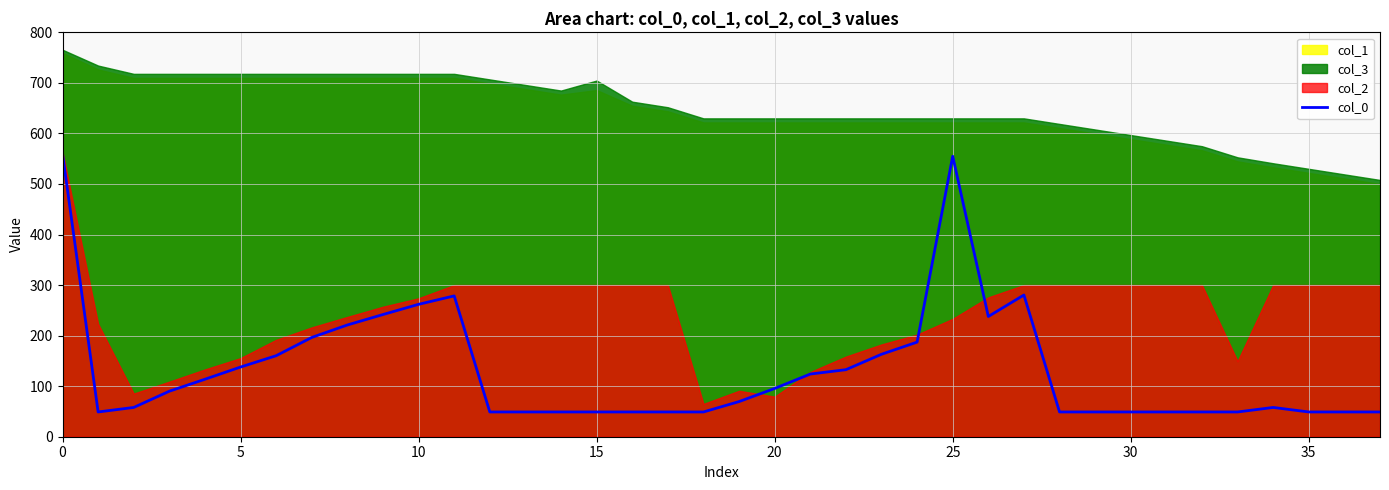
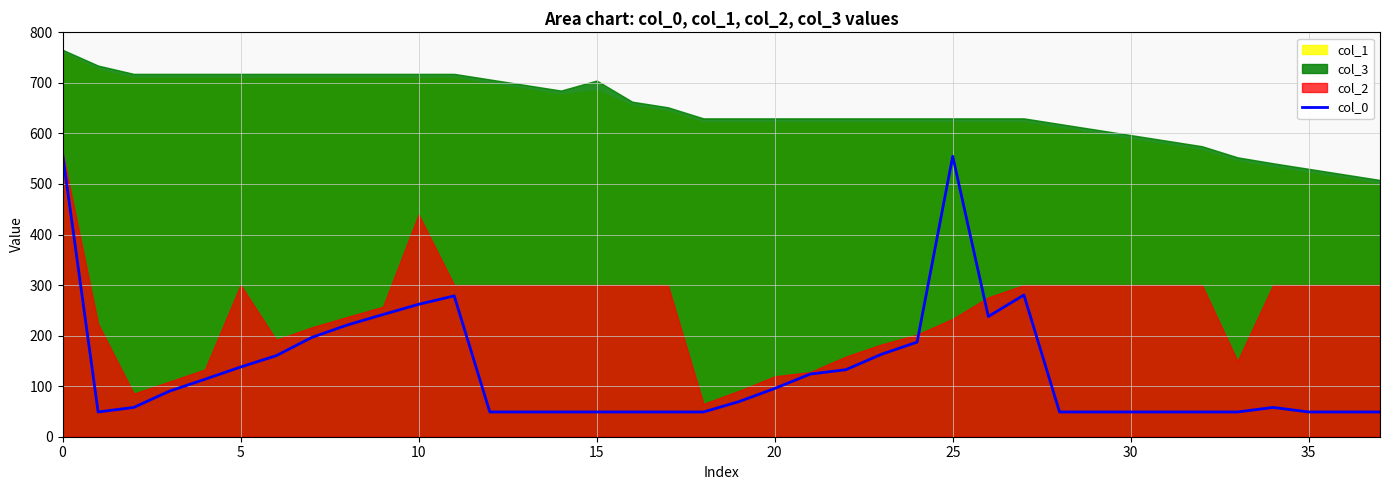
  {
    "col_1": {
      "0": 760,
      "5": 710,
      "10": 710,
      "15": 690,
      "20": 620,
      "25": 620,
      "30": 590,
      "35": 520
    },
    "col_0": {
      "5": 140,
      "10": 260,
      "15": 50,
      "20": 100,
      "25": 550,
      "30": 50,
      "35": 50
    },
    "col_3": {
      "0": 770,
      "5": 720,
      "10": 720,
      "15": 700,
      "20": 630,
      "25": 630,
      "30": 600,
      "35": 530
    },
    "col_2": {
-     "5": 160,
-     "10": 270,
+     "5": 300,
+     "10": 440,
      "15": 300,
-     "20": 80,
+     "20": 120,
      "25": 230,
      "30": 300,
      "35": 300
    }
  }
